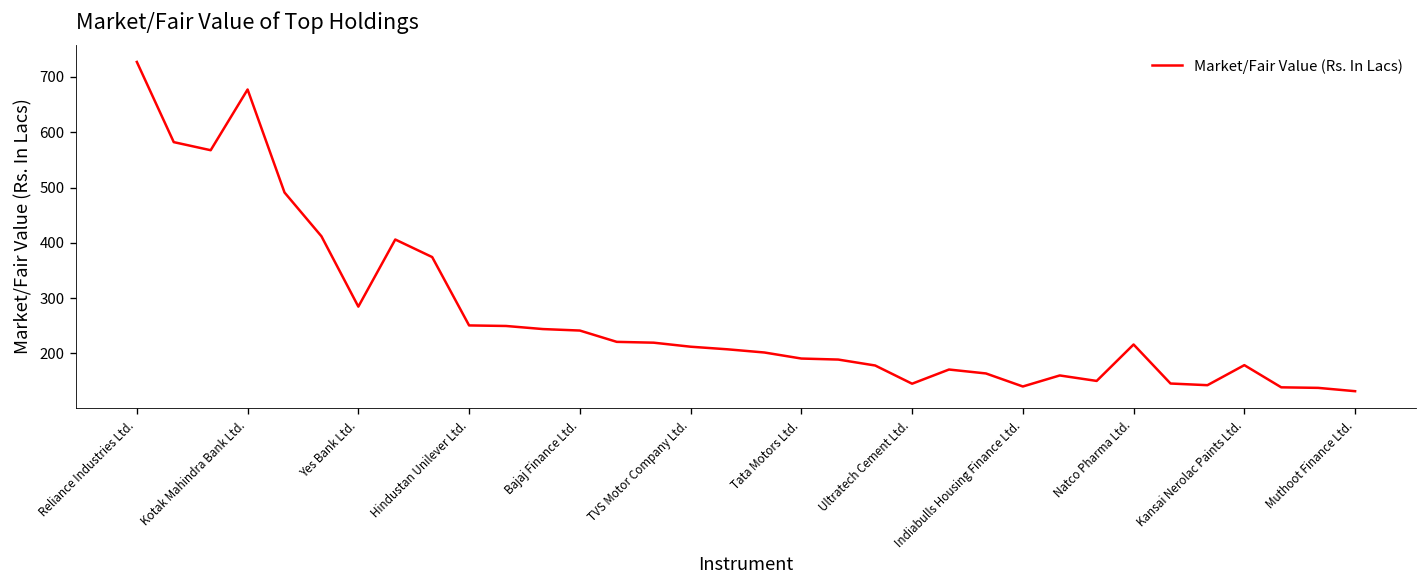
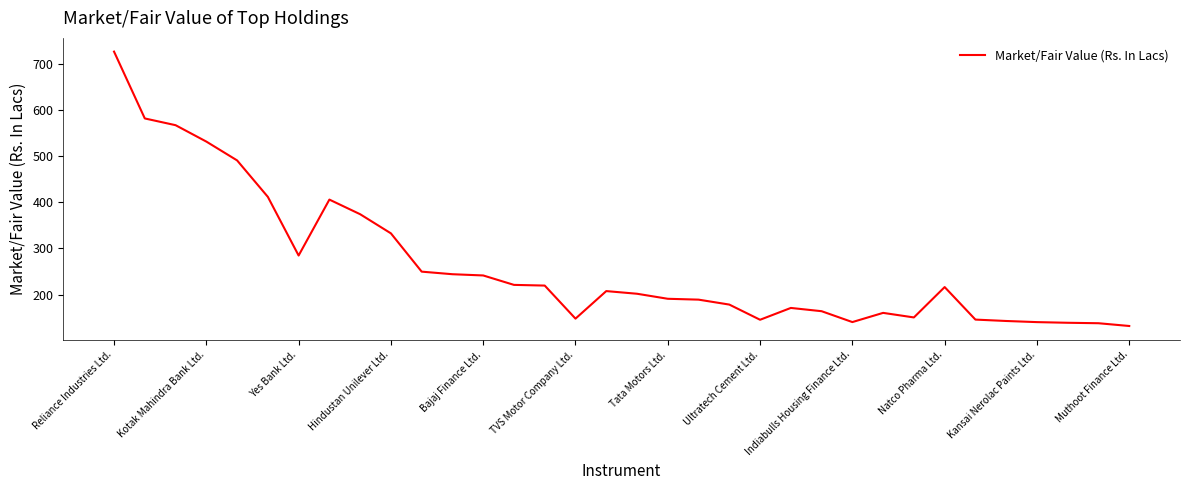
  {
    "Reliance Industries Ltd.": 730,
-   "Kotak Mahindra Bank Ltd.": 680,
+   "Kotak Mahindra Bank Ltd.": 530,
    "Yes Bank Ltd.": 280,
-   "Hindustan Unilever Ltd.": 250,
+   "Hindustan Unilever Ltd.": 330,
    "Bajaj Finance Ltd.": 240,
-   "TVS Motor Company Ltd.": 210,
+   "TVS Motor Company Ltd.": 150,
    "Tata Motors Ltd.": 190,
    "Ultratech Cement Ltd.": 150,
    "Indiabulls Housing Finance Ltd.": 140,
    "Natco Pharma Ltd.": 220,
-   "Kansai Nerolac Paints Ltd.": 180,
+   "Kansai Nerolac Paints Ltd.": 140,
    "Muthoot Finance Ltd.": 130
  }
